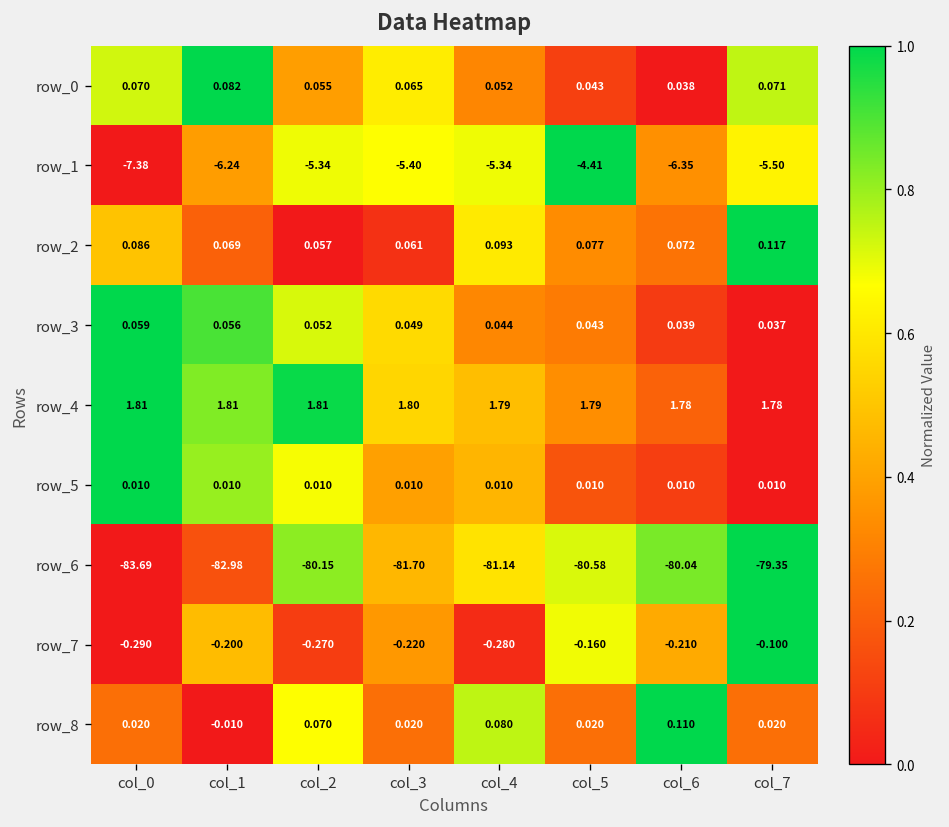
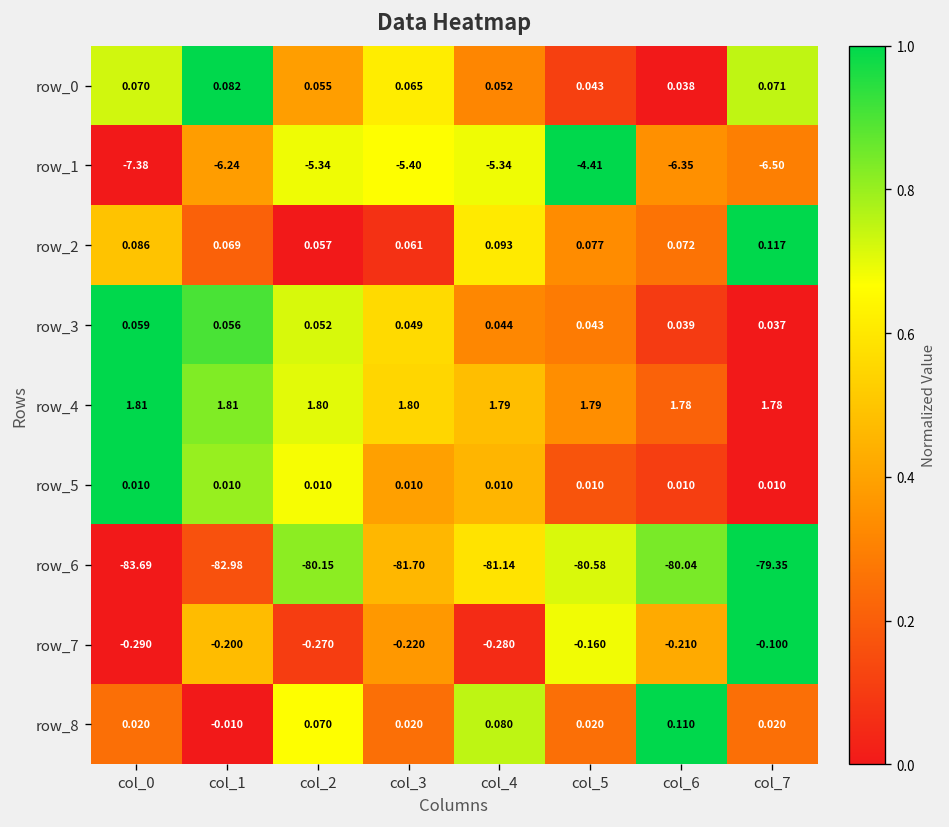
  {
    "row_0": {
      "col_0": 0.070,
      "col_1": 0.082,
      "col_2": 0.055,
      "col_3": 0.065,
      "col_4": 0.052,
      "col_5": 0.043,
      "col_6": 0.038,
      "col_7": 0.071
    },
    "row_1": {
      "col_0": -7.38,
      "col_1": -6.24,
      "col_2": -5.34,
      "col_3": -5.40,
      "col_4": -5.34,
      "col_5": -4.41,
      "col_6": -6.35,
-     "col_7": -5.50
+     "col_7": -6.50
    },
    "row_2": {
      "col_0": 0.086,
      "col_1": 0.069,
      "col_2": 0.057,
      "col_3": 0.061,
      "col_4": 0.093,
      "col_5": 0.077,
      "col_6": 0.072,
      "col_7": 0.117
    },
    "row_3": {
      "col_0": 0.059,
      "col_1": 0.056,
      "col_2": 0.052,
      "col_3": 0.049,
      "col_4": 0.044,
      "col_5": 0.043,
      "col_6": 0.039,
      "col_7": 0.037
    },
    "row_4": {
      "col_0": 1.81,
      "col_1": 1.81,
-     "col_2": 1.81,
+     "col_2": 1.80,
      "col_3": 1.80,
      "col_4": 1.79,
      "col_5": 1.79,
      "col_6": 1.78,
      "col_7": 1.78
    },
    "row_5": {
      "col_0": 0.010,
      "col_1": 0.010,
      "col_2": 0.010,
      "col_3": 0.010,
      "col_4": 0.010,
      "col_5": 0.010,
      "col_6": 0.010,
      "col_7": 0.010
    },
    "row_6": {
      "col_0": -83.69,
      "col_1": -82.98,
      "col_2": -80.15,
      "col_3": -81.70,
      "col_4": -81.14,
      "col_5": -80.58,
      "col_6": -80.04,
      "col_7": -79.35
    },
    "row_7": {
      "col_0": -0.290,
      "col_1": -0.200,
      "col_2": -0.270,
      "col_3": -0.220,
      "col_4": -0.280,
      "col_5": -0.160,
      "col_6": -0.210,
      "col_7": -0.100
    },
    "row_8": {
      "col_0": 0.020,
      "col_1": -0.010,
      "col_2": 0.070,
      "col_3": 0.020,
      "col_4": 0.080,
      "col_5": 0.020,
      "col_6": 0.110,
      "col_7": 0.020
    }
  }
